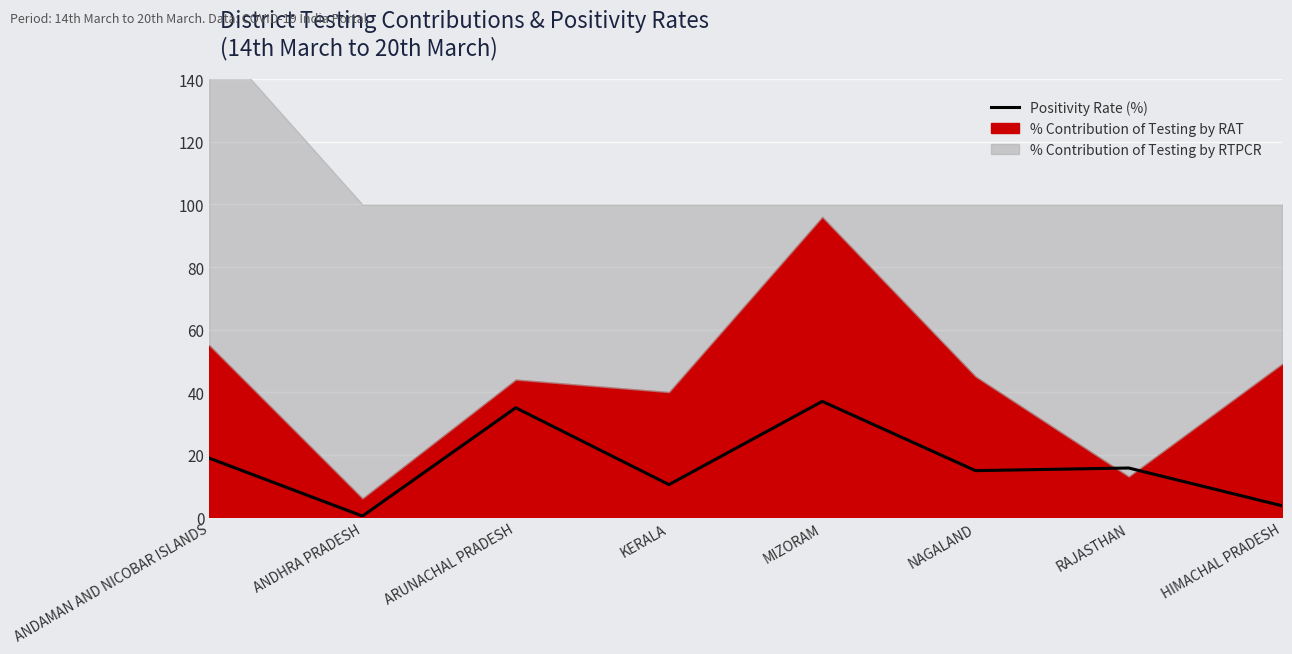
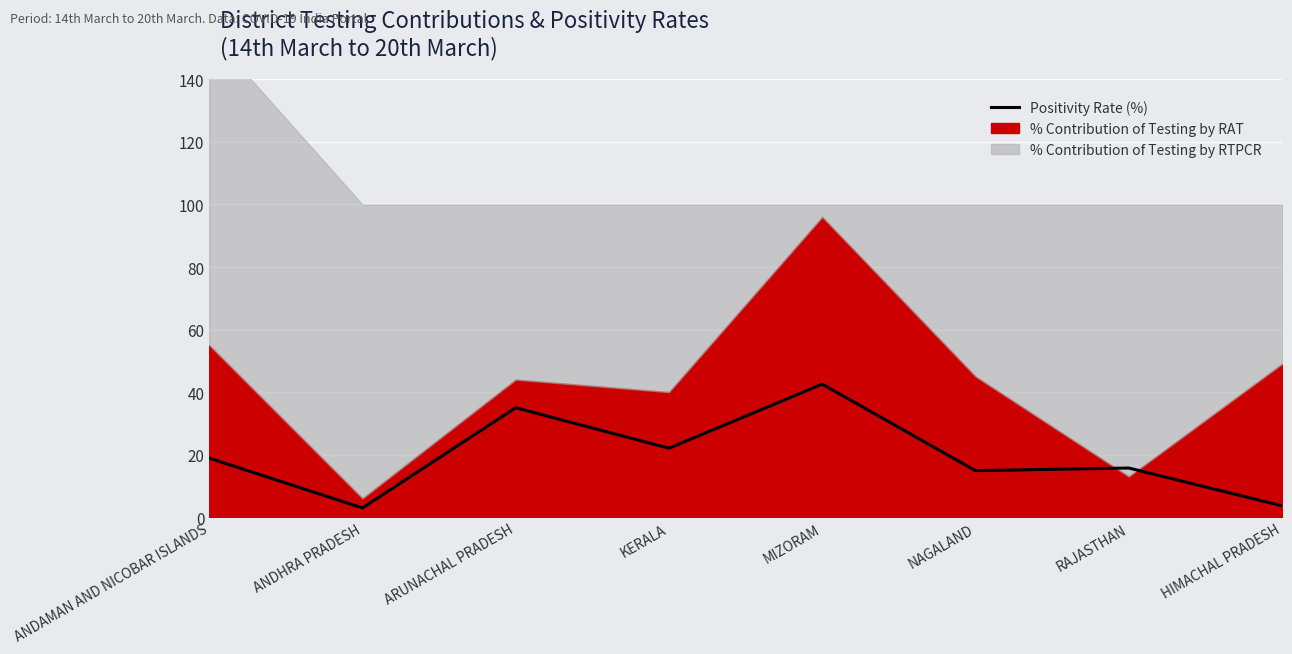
  {
    "Positivity Rate (%)": {
      "ANDAMAN AND NICOBAR ISLANDS": 19,
-     "ANDHRA PRADESH": 0,
+     "ANDHRA PRADESH": 3,
      "ARUNACHAL PRADESH": 35,
-     "KERALA": 10,
-     "MIZORAM": 37,
+     "KERALA": 22,
+     "MIZORAM": 43,
      "NAGALAND": 15,
      "RAJASTHAN": 16,
      "HIMACHAL PRADESH": 4
    },
    "% Contribution of Testing by RAT": {
      "ANDAMAN AND NICOBAR ISLANDS": 55,
      "ANDHRA PRADESH": 6,
      "ARUNACHAL PRADESH": 44,
      "KERALA": 40,
      "MIZORAM": 96,
      "NAGALAND": 45,
      "RAJASTHAN": 13,
      "HIMACHAL PRADESH": 49
    },
    "% Contribution of Testing by RTPCR": {
      "ANDHRA PRADESH": 94,
      "ARUNACHAL PRADESH": 56,
      "KERALA": 60,
      "MIZORAM": 4,
      "NAGALAND": 55,
      "RAJASTHAN": 87,
      "HIMACHAL PRADESH": 51
    }
  }
